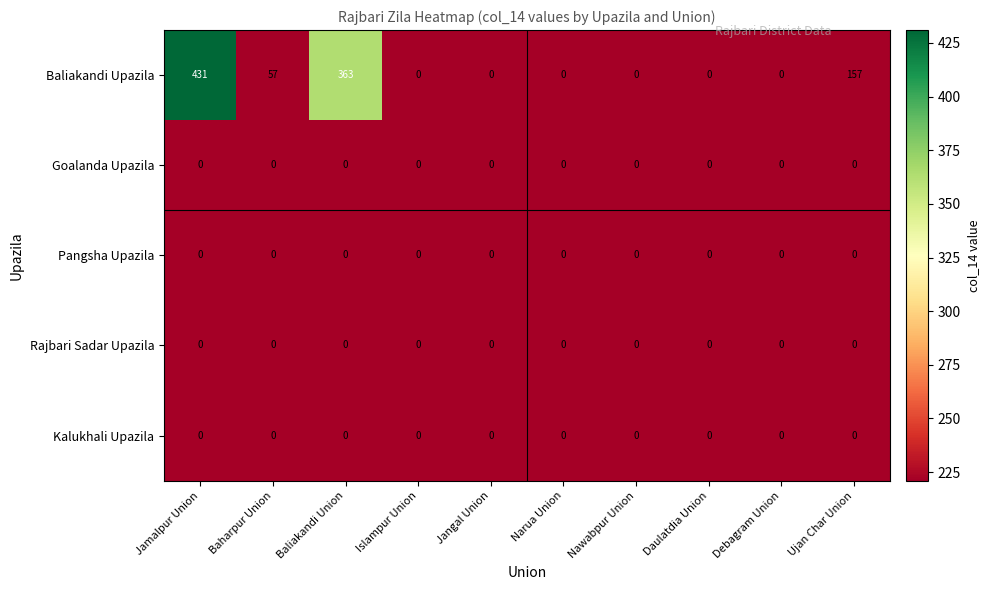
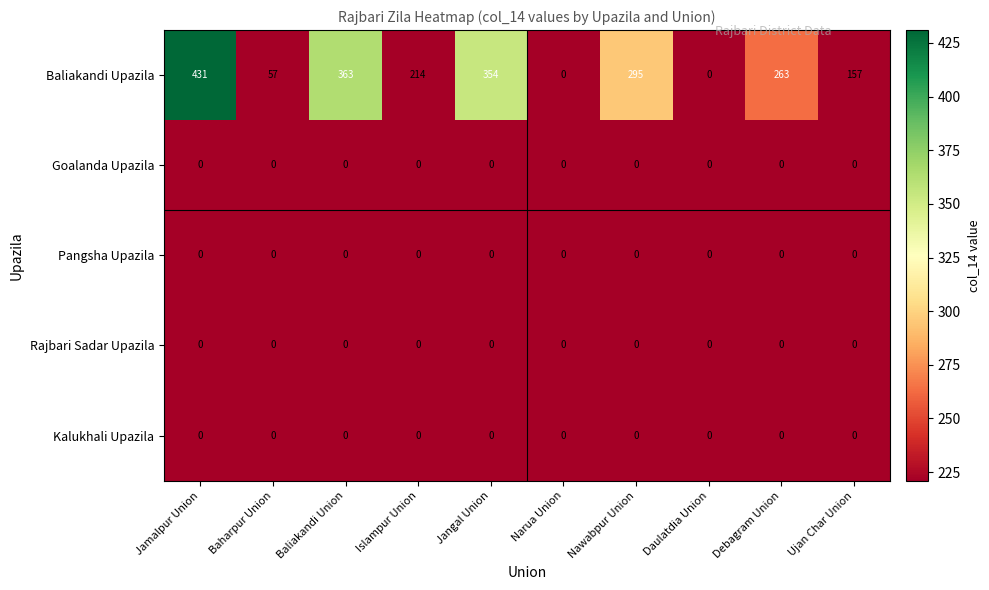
  {
    "Baliakandi Upazila": {
      "Jamalpur Union": 431,
      "Baharpur Union": 57,
      "Baliakandi Union": 363,
-     "Islampur Union": 0,
-     "Jangal Union": 0,
+     "Islampur Union": 214,
+     "Jangal Union": 354,
      "Narua Union": 0,
-     "Nawabpur Union": 0,
+     "Nawabpur Union": 295,
      "Daulatdia Union": 0,
-     "Debagram Union": 0,
+     "Debagram Union": 263,
      "Ujan Char Union": 157
    },
    "Goalanda Upazila": {
      "Jamalpur Union": 0,
      "Baharpur Union": 0,
      "Baliakandi Union": 0,
      "Islampur Union": 0,
      "Jangal Union": 0,
      "Narua Union": 0,
      "Nawabpur Union": 0,
      "Daulatdia Union": 0,
      "Debagram Union": 0,
      "Ujan Char Union": 0
    },
    "Pangsha Upazila": {
      "Jamalpur Union": 0,
      "Baharpur Union": 0,
      "Baliakandi Union": 0,
      "Islampur Union": 0,
      "Jangal Union": 0,
      "Narua Union": 0,
      "Nawabpur Union": 0,
      "Daulatdia Union": 0,
      "Debagram Union": 0,
      "Ujan Char Union": 0
    },
    "Rajbari Sadar Upazila": {
      "Jamalpur Union": 0,
      "Baharpur Union": 0,
      "Baliakandi Union": 0,
      "Islampur Union": 0,
      "Jangal Union": 0,
      "Narua Union": 0,
      "Nawabpur Union": 0,
      "Daulatdia Union": 0,
      "Debagram Union": 0,
      "Ujan Char Union": 0
    },
    "Kalukhali Upazila": {
      "Jamalpur Union": 0,
      "Baharpur Union": 0,
      "Baliakandi Union": 0,
      "Islampur Union": 0,
      "Jangal Union": 0,
      "Narua Union": 0,
      "Nawabpur Union": 0,
      "Daulatdia Union": 0,
      "Debagram Union": 0,
      "Ujan Char Union": 0
    }
  }
